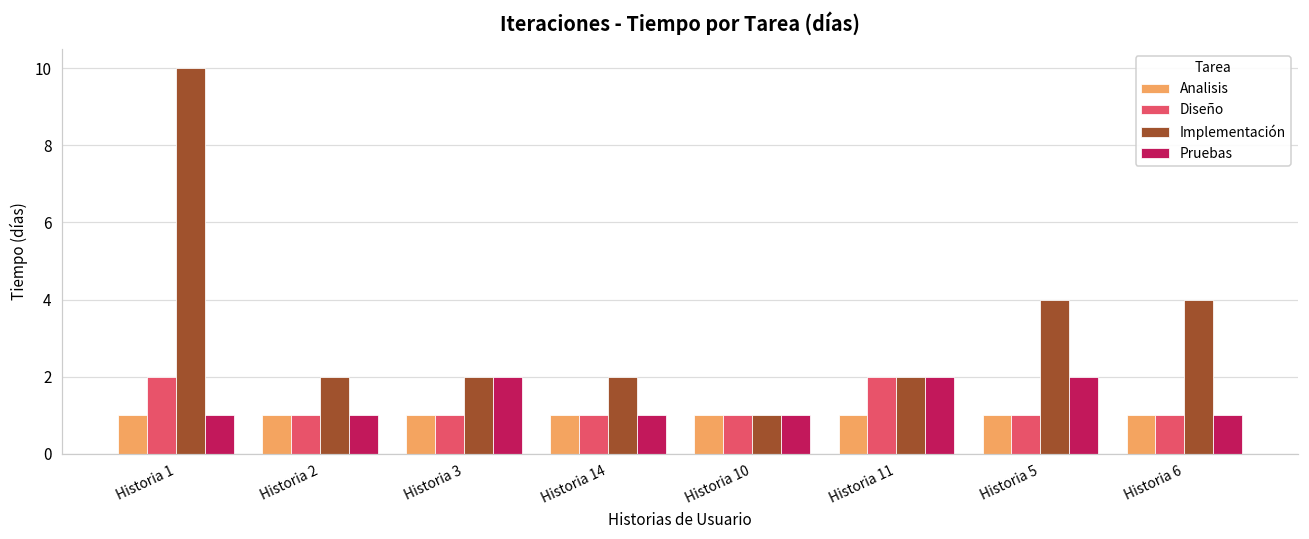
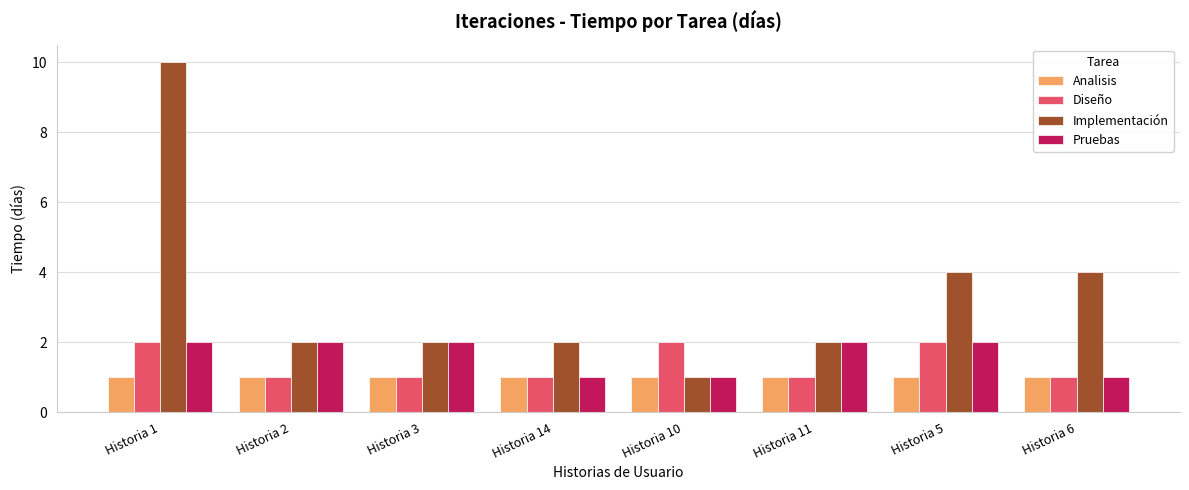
  {
    "Analisis": {
      "Historia 1": 1,
      "Historia 2": 1,
      "Historia 3": 1,
      "Historia 14": 1,
      "Historia 10": 1,
      "Historia 11": 1,
      "Historia 5": 1,
      "Historia 6": 1
    },
    "Diseño": {
      "Historia 1": 2,
      "Historia 2": 1,
      "Historia 3": 1,
      "Historia 14": 1,
-     "Historia 10": 1,
-     "Historia 11": 2,
-     "Historia 5": 1,
+     "Historia 10": 2,
+     "Historia 11": 1,
+     "Historia 5": 2,
      "Historia 6": 1
    },
    "Implementación": {
      "Historia 1": 10,
      "Historia 2": 2,
      "Historia 3": 2,
      "Historia 14": 2,
      "Historia 10": 1,
      "Historia 11": 2,
      "Historia 5": 4,
      "Historia 6": 4
    },
    "Pruebas": {
-     "Historia 1": 1,
-     "Historia 2": 1,
+     "Historia 1": 2,
+     "Historia 2": 2,
      "Historia 3": 2,
      "Historia 14": 1,
      "Historia 10": 1,
      "Historia 11": 2,
      "Historia 5": 2,
      "Historia 6": 1
    }
  }
